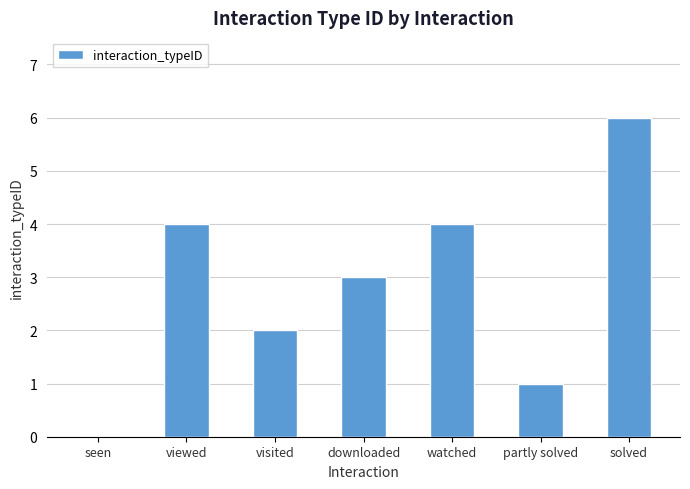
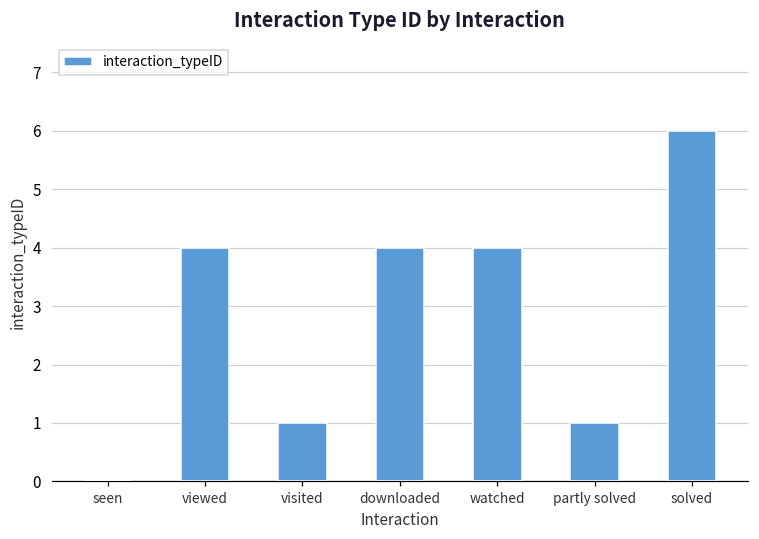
  {
    "seen": 0,
    "viewed": 4,
-   "visited": 2,
-   "downloaded": 3,
+   "visited": 1,
+   "downloaded": 4,
    "watched": 4,
    "partly solved": 1,
    "solved": 6
  }
